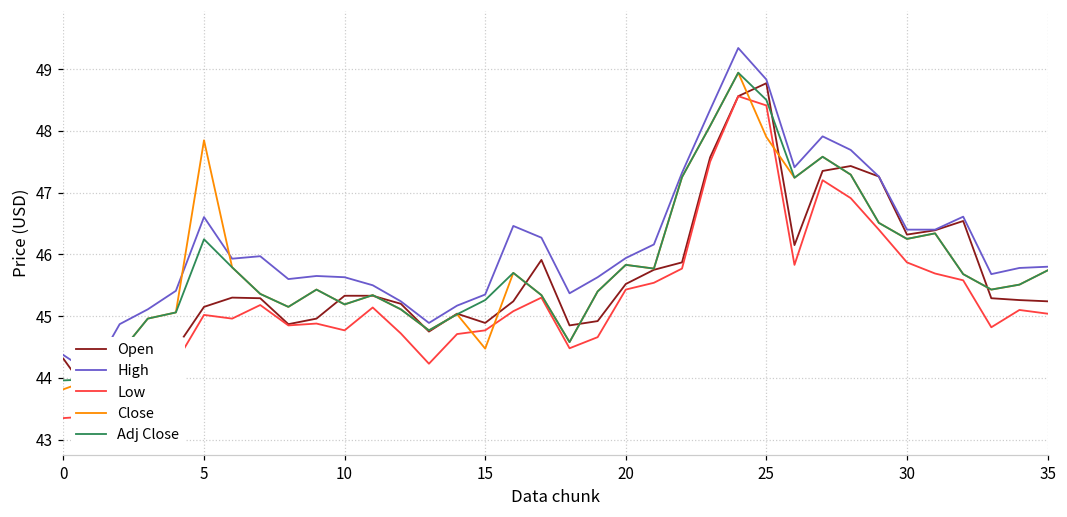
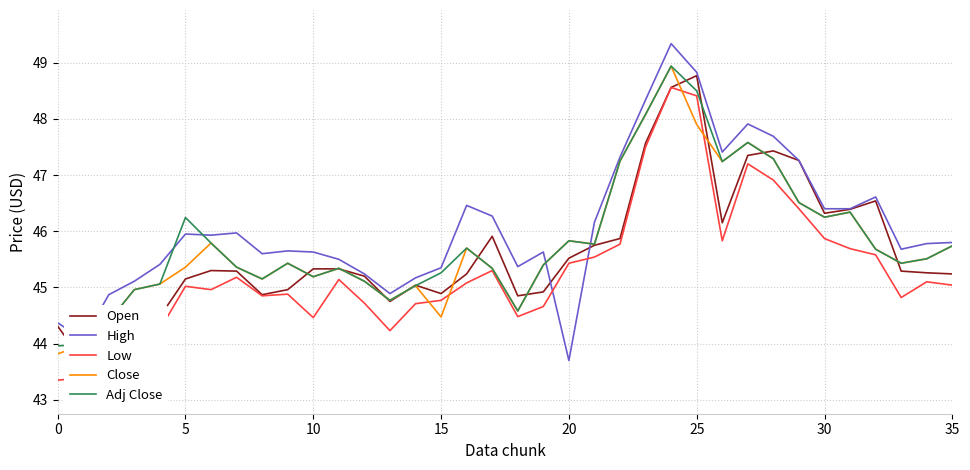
  {
    "Open": {
      "0": 44.3,
      "5": 45.2,
      "10": 45.3,
      "15": 44.9,
      "20": 45.5,
      "25": 48.8,
      "30": 46.3,
      "35": 45.2
    },
    "High": {
      "0": 44.4,
-     "5": 46.6,
+     "5": 46.0,
      "10": 45.6,
      "15": 45.3,
-     "20": 45.9,
+     "20": 43.7,
      "25": 48.8,
      "30": 46.4,
      "35": 45.8
    },
    "Low": {
      "0": 43.3,
      "5": 45.0,
-     "10": 44.8,
+     "10": 44.5,
      "15": 44.8,
      "20": 45.4,
      "25": 48.4,
      "30": 45.9,
      "35": 45.0
    },
    "Close": {
      "0": 43.8,
-     "5": 47.8,
+     "5": 45.4,
      "15": 44.5,
      "25": 47.9
    },
    "Adj Close": {
      "0": 44.0,
      "5": 46.2,
      "15": 45.3,
      "25": 48.5
    }
  }
